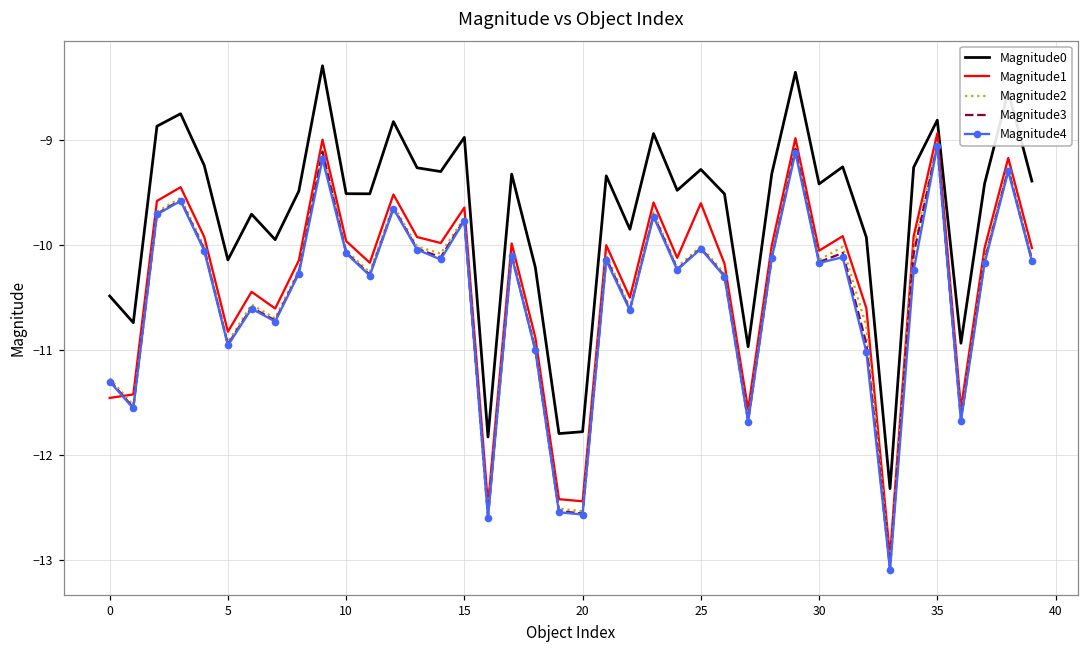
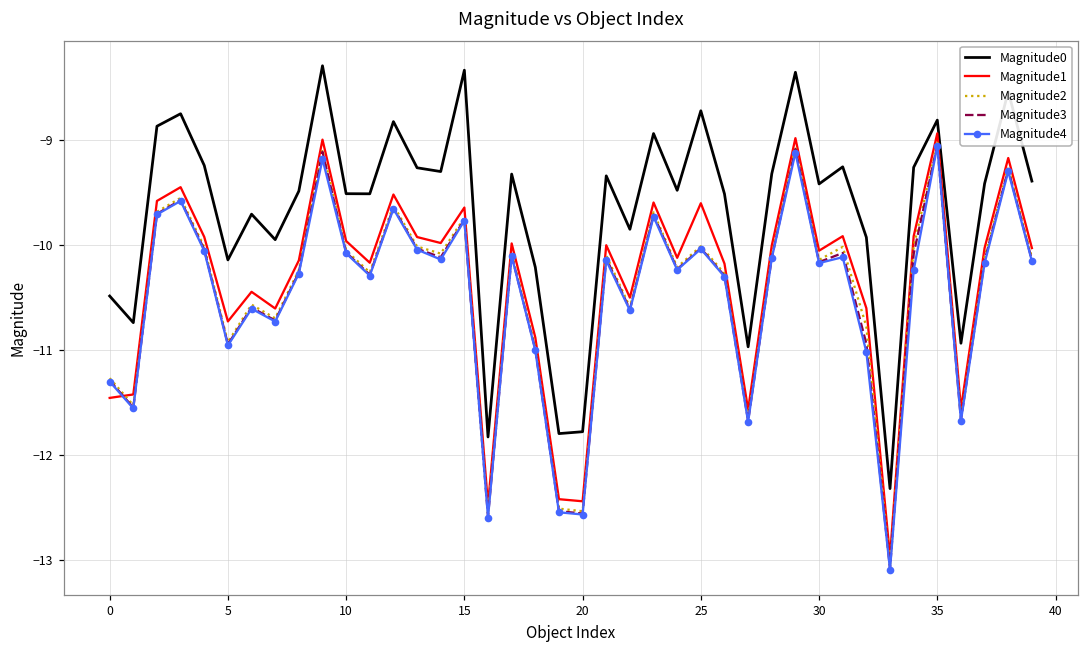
  {
    "Magnitude0": {
      "0": -10.5,
      "5": -10.1,
      "10": -9.5,
-     "15": -9.0,
+     "15": -8.3,
      "20": -11.8,
-     "25": -9.3,
+     "25": -8.7,
      "30": -9.4,
      "35": -8.8
    },
    "Magnitude1": {
      "0": -11.5,
-     "5": -10.8,
+     "5": -10.7,
      "10": -10.0,
      "15": -9.6,
      "20": -12.4,
      "25": -9.6,
      "30": -10.1,
      "35": -8.9
    }
  }
